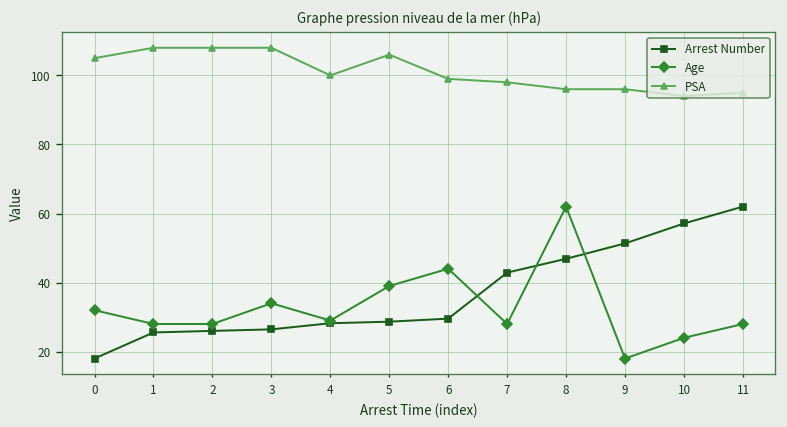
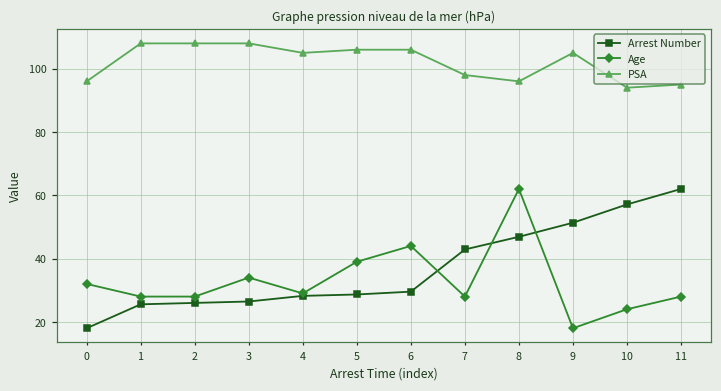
  {
    "PSA": {
-     "0": 105,
+     "0": 96,
      "1": 108,
      "2": 108,
      "3": 108,
-     "4": 100,
+     "4": 105,
      "5": 106,
-     "6": 99,
+     "6": 106,
      "7": 98,
      "8": 96,
-     "9": 96,
+     "9": 105,
      "10": 94
    }
  }
